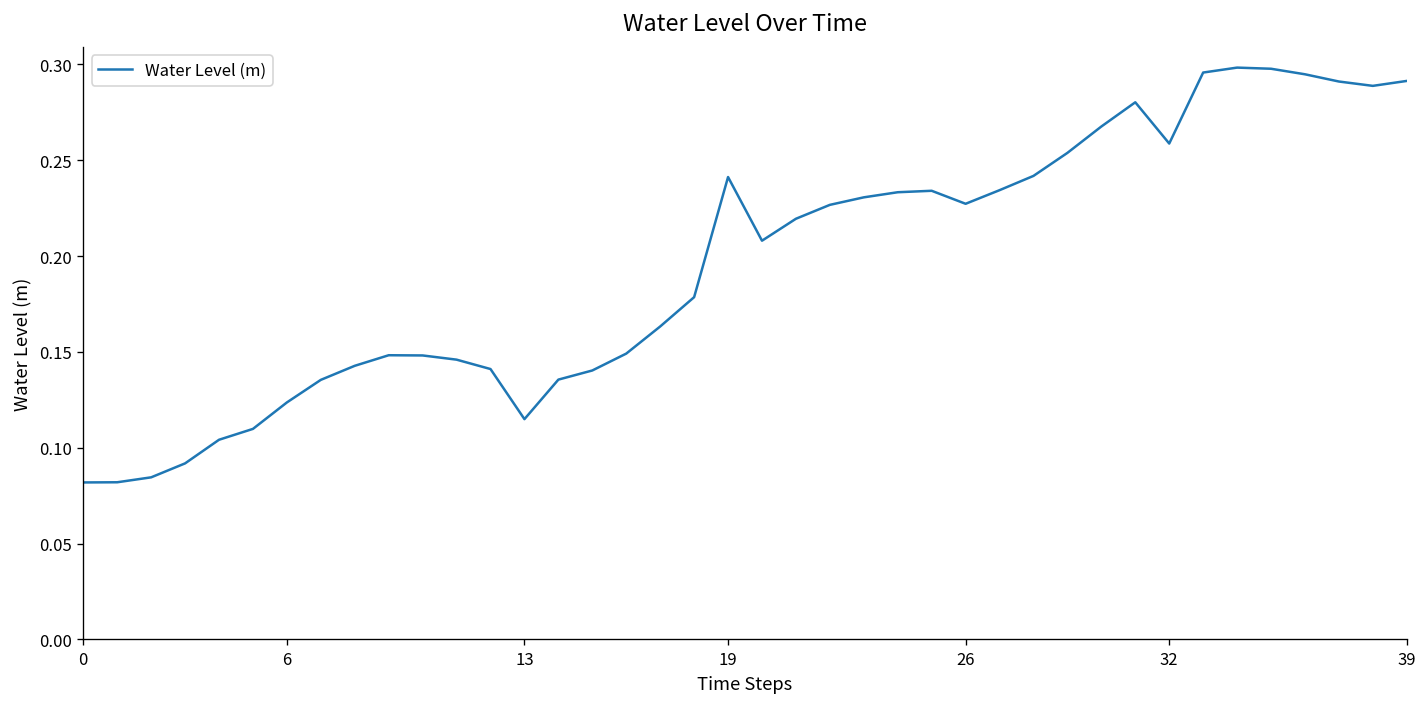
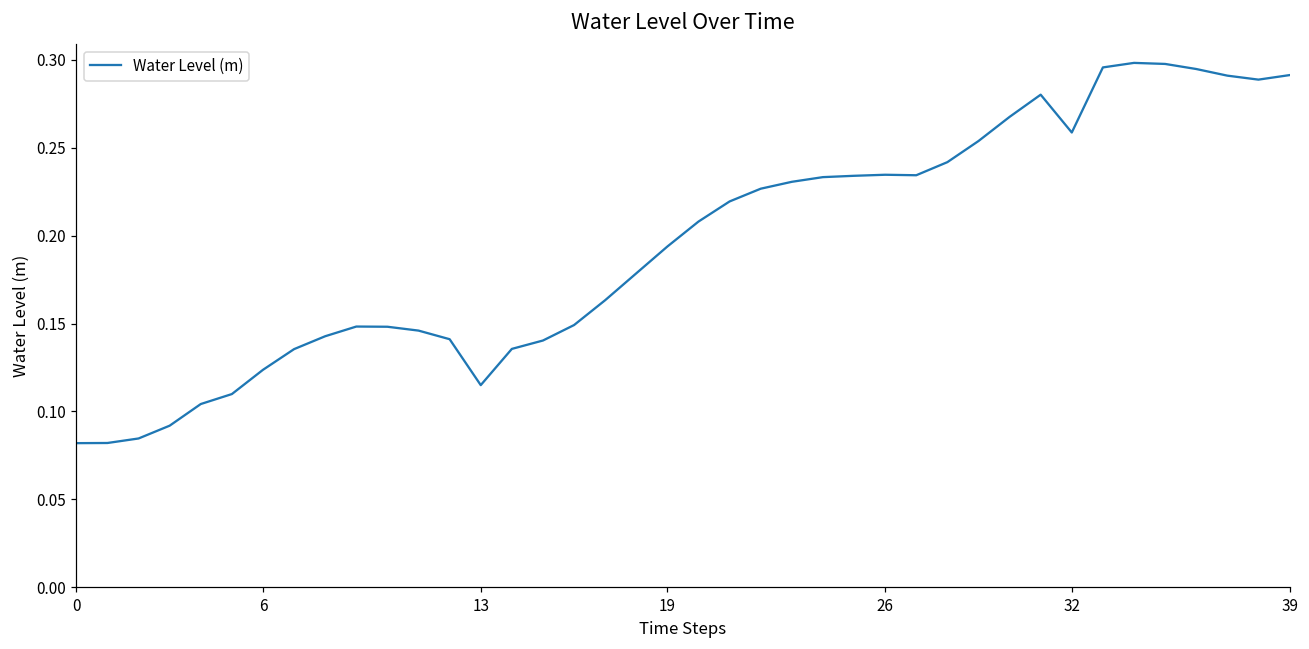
  {
    "0": 0.082,
    "6": 0.124,
    "13": 0.115,
-   "19": 0.241,
-   "26": 0.227,
+   "19": 0.194,
+   "26": 0.235,
    "32": 0.259,
    "39": 0.291
  }
